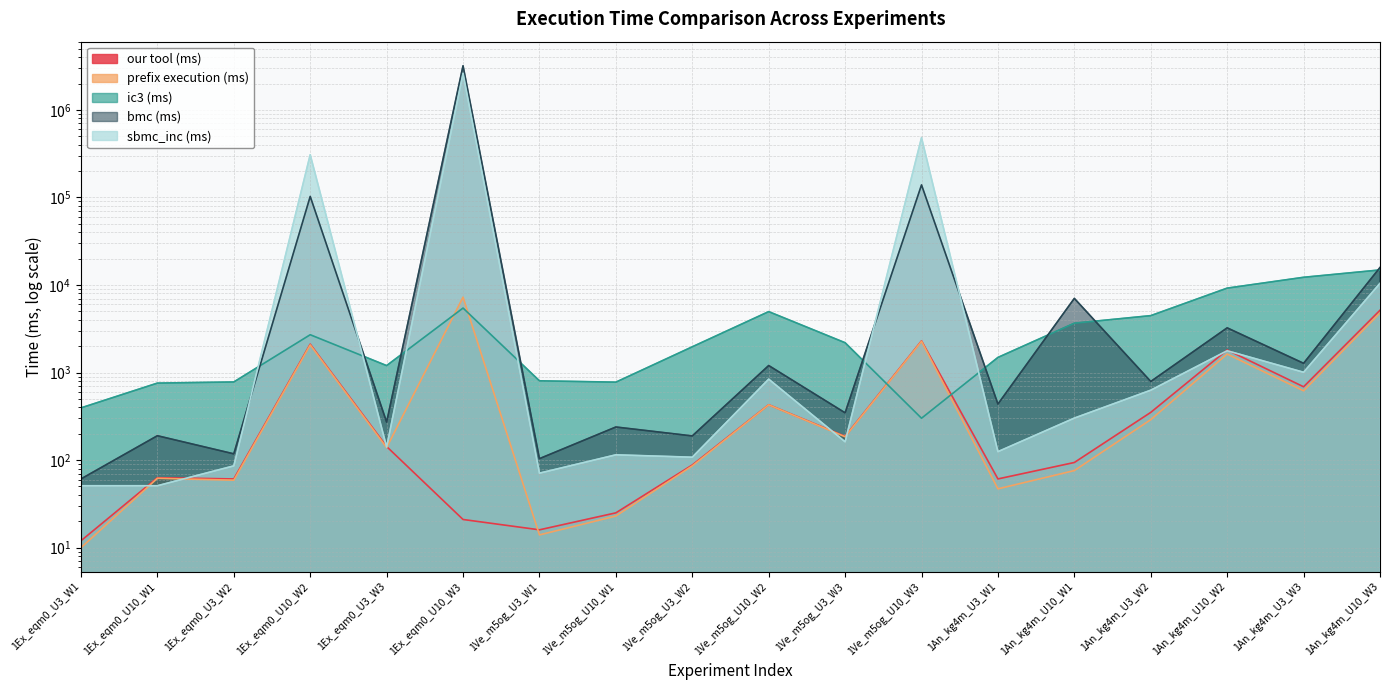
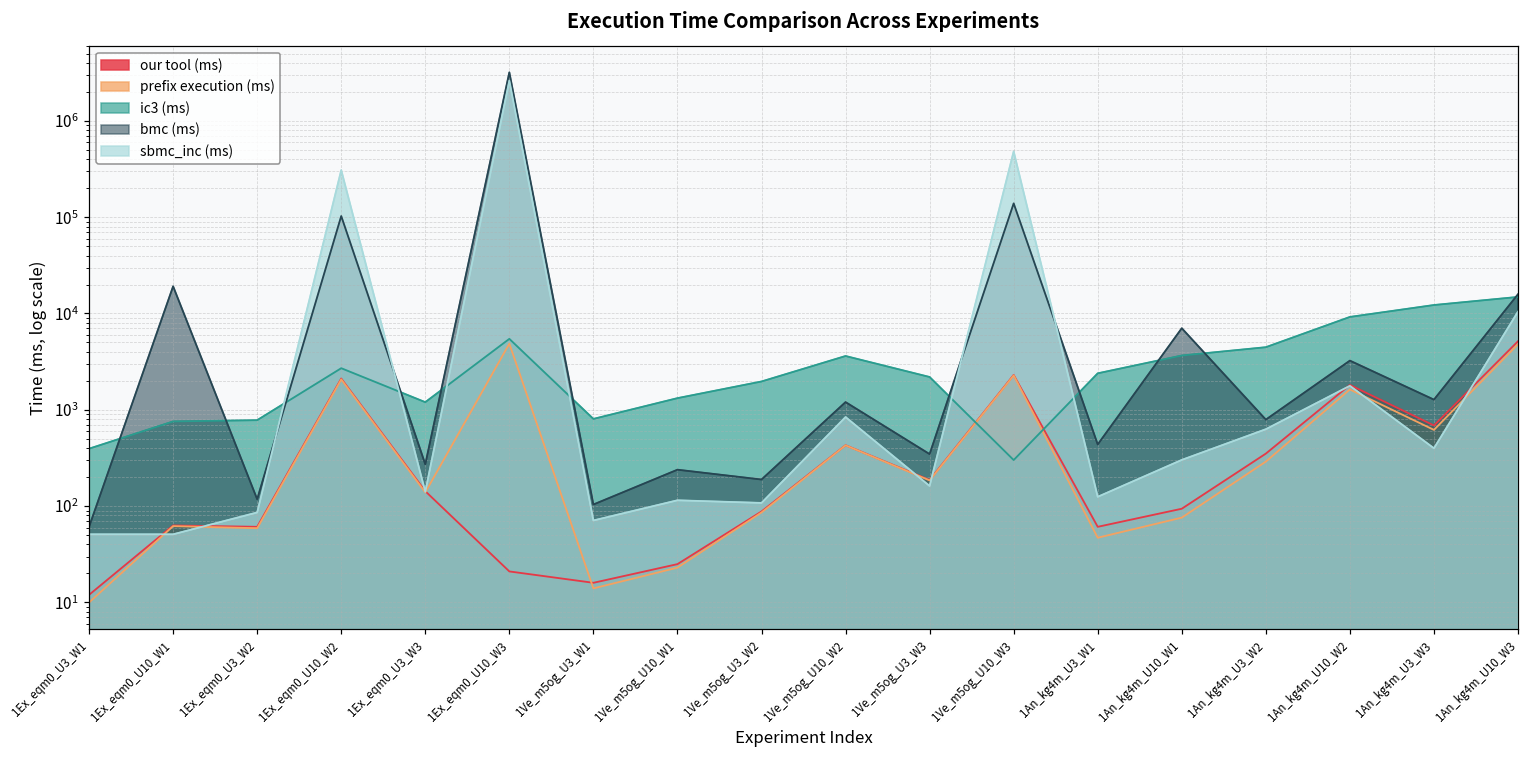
  {
    "our tool (ms)": {
      "1Ex_eqm0_U3_W1": 12,
      "1Ex_eqm0_U10_W3": 21,
      "1Ve_m5og_U3_W1": 16,
      "1Ve_m5og_U10_W1": 25,
      "1An_kg4m_U3_W1": 60,
      "1An_kg4m_U10_W1": 90,
      "1An_kg4m_U3_W2": 350,
      "1An_kg4m_U3_W3": 700,
      "1An_kg4m_U10_W3": 5000
    },
    "prefix execution (ms)": {
      "1Ex_eqm0_U3_W1": 10,
-     "1Ex_eqm0_U10_W3": 7000,
+     "1Ex_eqm0_U10_W3": 5000,
      "1Ve_m5og_U3_W1": 14,
      "1Ve_m5og_U10_W1": 23,
      "1An_kg4m_U3_W1": 50,
      "1An_kg4m_U10_W1": 80,
      "1An_kg4m_U3_W2": 290,
      "1An_kg4m_U10_W2": 1600,
      "1An_kg4m_U3_W3": 600,
      "1An_kg4m_U10_W3": 5000
    },
    "ic3 (ms)": {
      "1Ex_eqm0_U3_W1": 400,
      "1Ex_eqm0_U10_W1": 800,
      "1Ex_eqm0_U3_W2": 800,
      "1Ex_eqm0_U10_W2": 2700,
      "1Ex_eqm0_U3_W3": 1200,
      "1Ex_eqm0_U10_W3": 5000,
      "1Ve_m5og_U3_W1": 800,
-     "1Ve_m5og_U10_W1": 800,
+     "1Ve_m5og_U10_W1": 1300,
      "1Ve_m5og_U3_W2": 2000,
-     "1Ve_m5og_U10_W2": 5000,
+     "1Ve_m5og_U10_W2": 3600,
      "1Ve_m5og_U3_W3": 2200,
      "1Ve_m5og_U10_W3": 300,
-     "1An_kg4m_U3_W1": 1500,
+     "1An_kg4m_U3_W1": 2400,
      "1An_kg4m_U10_W1": 3700,
      "1An_kg4m_U3_W2": 4000,
      "1An_kg4m_U10_W2": 9000,
      "1An_kg4m_U3_W3": 12000
    },
    "bmc (ms)": {
      "1Ex_eqm0_U3_W1": 60,
-     "1Ex_eqm0_U10_W1": 190,
+     "1Ex_eqm0_U10_W1": 19000,
      "1Ex_eqm0_U3_W2": 120,
      "1Ex_eqm0_U10_W2": 100000,
      "1Ex_eqm0_U3_W3": 270,
      "1Ex_eqm0_U10_W3": 3200000,
      "1Ve_m5og_U3_W1": 100,
      "1Ve_m5og_U10_W1": 240,
      "1Ve_m5og_U3_W2": 190,
      "1Ve_m5og_U10_W2": 1200,
      "1Ve_m5og_U3_W3": 350,
      "1Ve_m5og_U10_W3": 140000,
      "1An_kg4m_U3_W1": 400,
      "1An_kg4m_U10_W1": 7000,
      "1An_kg4m_U3_W2": 800,
      "1An_kg4m_U10_W2": 3200,
      "1An_kg4m_U3_W3": 1300
    },
    "sbmc_inc (ms)": {
      "1Ex_eqm0_U3_W1": 50,
      "1Ex_eqm0_U10_W1": 50,
      "1Ex_eqm0_U3_W2": 90,
      "1Ex_eqm0_U10_W2": 310000,
      "1Ex_eqm0_U10_W3": 2600000,
      "1Ve_m5og_U3_W1": 70,
      "1Ve_m5og_U10_W1": 120,
      "1Ve_m5og_U3_W2": 110,
      "1Ve_m5og_U10_W2": 800,
      "1Ve_m5og_U3_W3": 160,
      "1Ve_m5og_U10_W3": 500000,
      "1An_kg4m_U3_W1": 130,
      "1An_kg4m_U10_W1": 300,
      "1An_kg4m_U3_W2": 600,
-     "1An_kg4m_U3_W3": 1000,
+     "1An_kg4m_U3_W3": 400,
      "1An_kg4m_U10_W3": 10000
    }
  }
